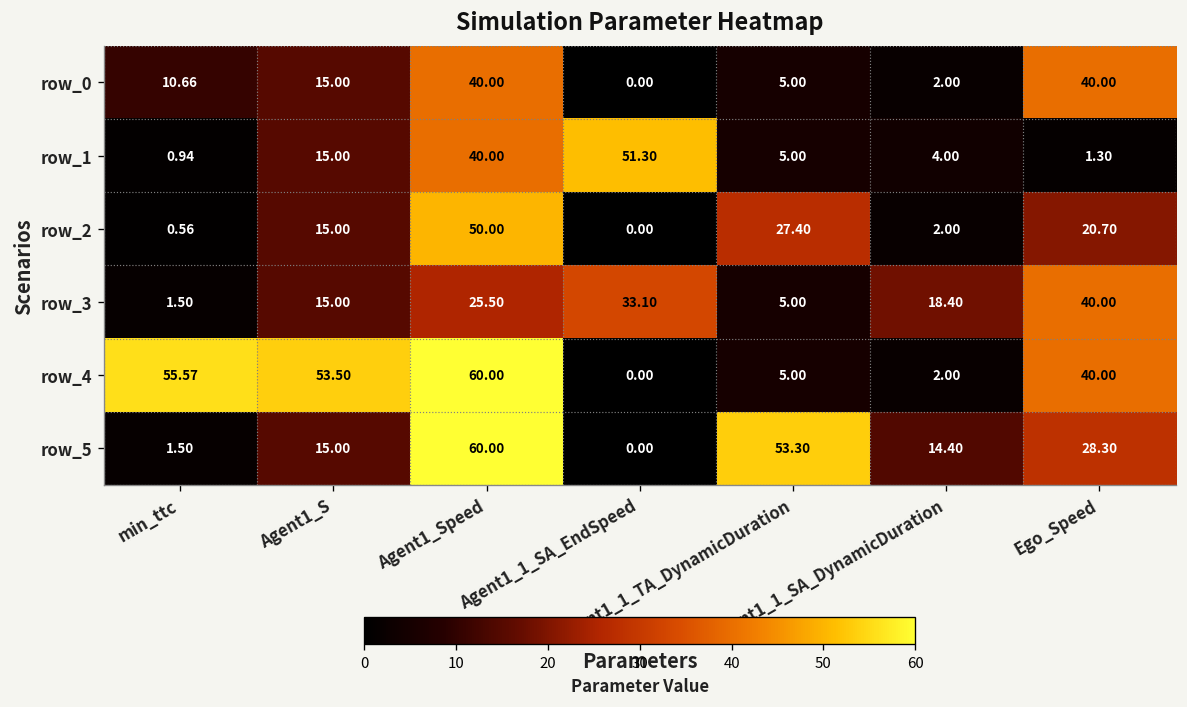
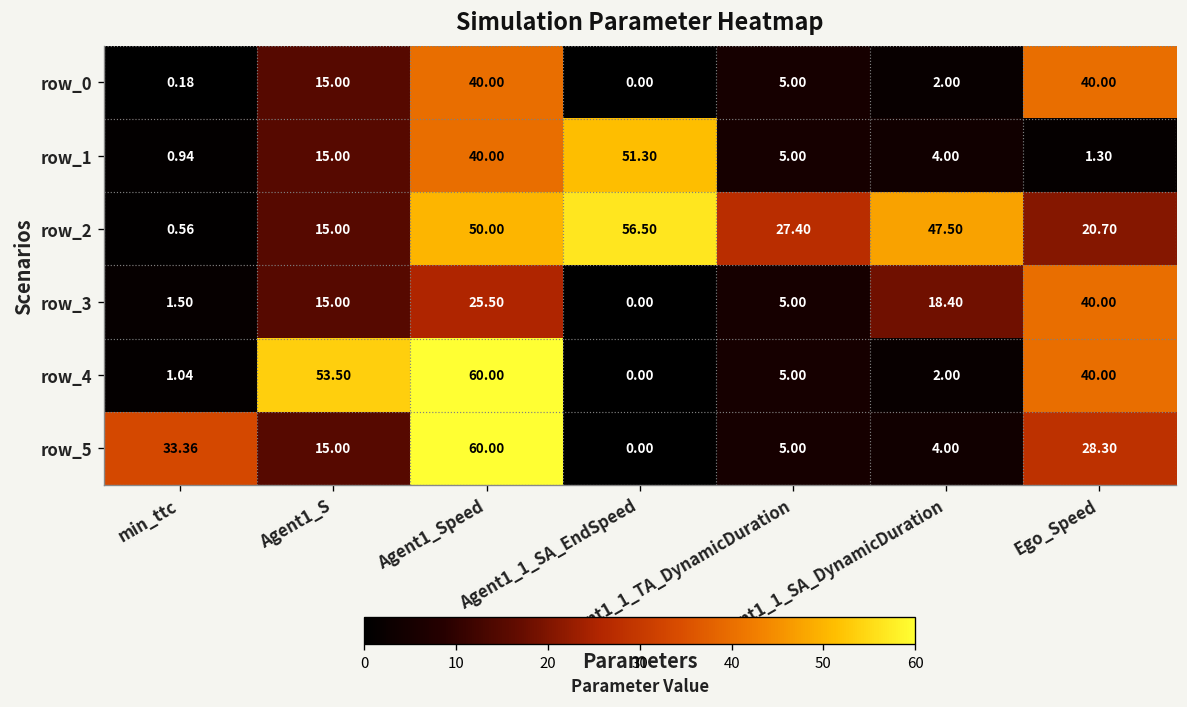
  {
    "row_0": {
-     "min_ttc": 10.66,
+     "min_ttc": 0.18,
      "Agent1_S": 15.00,
      "Agent1_Speed": 40.00,
      "Agent1_1_SA_EndSpeed": 0.00,
      "Agent1_1_TA_DynamicDuration": 5.00,
      "Agent1_1_SA_DynamicDuration": 2.00,
      "Ego_Speed": 40.00
    },
    "row_1": {
      "min_ttc": 0.94,
      "Agent1_S": 15.00,
      "Agent1_Speed": 40.00,
      "Agent1_1_SA_EndSpeed": 51.30,
      "Agent1_1_TA_DynamicDuration": 5.00,
      "Agent1_1_SA_DynamicDuration": 4.00,
      "Ego_Speed": 1.30
    },
    "row_2": {
      "min_ttc": 0.56,
      "Agent1_S": 15.00,
      "Agent1_Speed": 50.00,
-     "Agent1_1_SA_EndSpeed": 0.00,
+     "Agent1_1_SA_EndSpeed": 56.50,
      "Agent1_1_TA_DynamicDuration": 27.40,
-     "Agent1_1_SA_DynamicDuration": 2.00,
+     "Agent1_1_SA_DynamicDuration": 47.50,
      "Ego_Speed": 20.70
    },
    "row_3": {
      "min_ttc": 1.50,
      "Agent1_S": 15.00,
      "Agent1_Speed": 25.50,
-     "Agent1_1_SA_EndSpeed": 33.10,
+     "Agent1_1_SA_EndSpeed": 0.00,
      "Agent1_1_TA_DynamicDuration": 5.00,
      "Agent1_1_SA_DynamicDuration": 18.40,
      "Ego_Speed": 40.00
    },
    "row_4": {
-     "min_ttc": 55.57,
+     "min_ttc": 1.04,
      "Agent1_S": 53.50,
      "Agent1_Speed": 60.00,
      "Agent1_1_SA_EndSpeed": 0.00,
      "Agent1_1_TA_DynamicDuration": 5.00,
      "Agent1_1_SA_DynamicDuration": 2.00,
      "Ego_Speed": 40.00
    },
    "row_5": {
-     "min_ttc": 1.50,
+     "min_ttc": 33.36,
      "Agent1_S": 15.00,
      "Agent1_Speed": 60.00,
      "Agent1_1_SA_EndSpeed": 0.00,
-     "Agent1_1_TA_DynamicDuration": 53.30,
-     "Agent1_1_SA_DynamicDuration": 14.40,
+     "Agent1_1_TA_DynamicDuration": 5.00,
+     "Agent1_1_SA_DynamicDuration": 4.00,
      "Ego_Speed": 28.30
    }
  }
